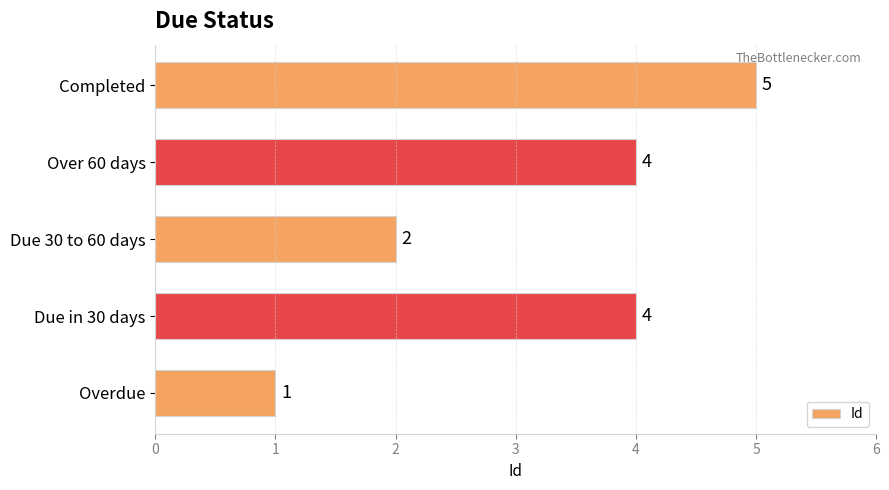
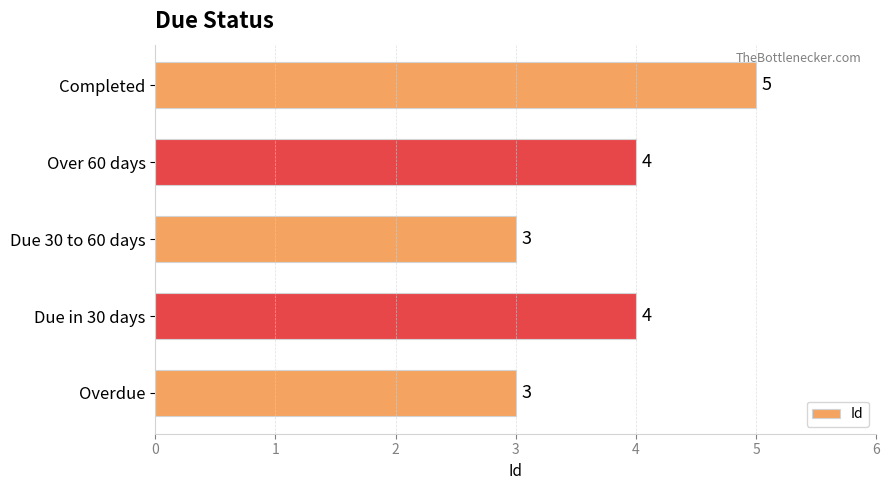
  {
    "Completed": 5,
    "Over 60 days": 4,
-   "Due 30 to 60 days": 2,
+   "Due 30 to 60 days": 3,
    "Due in 30 days": 4,
-   "Overdue": 1
+   "Overdue": 3
  }
